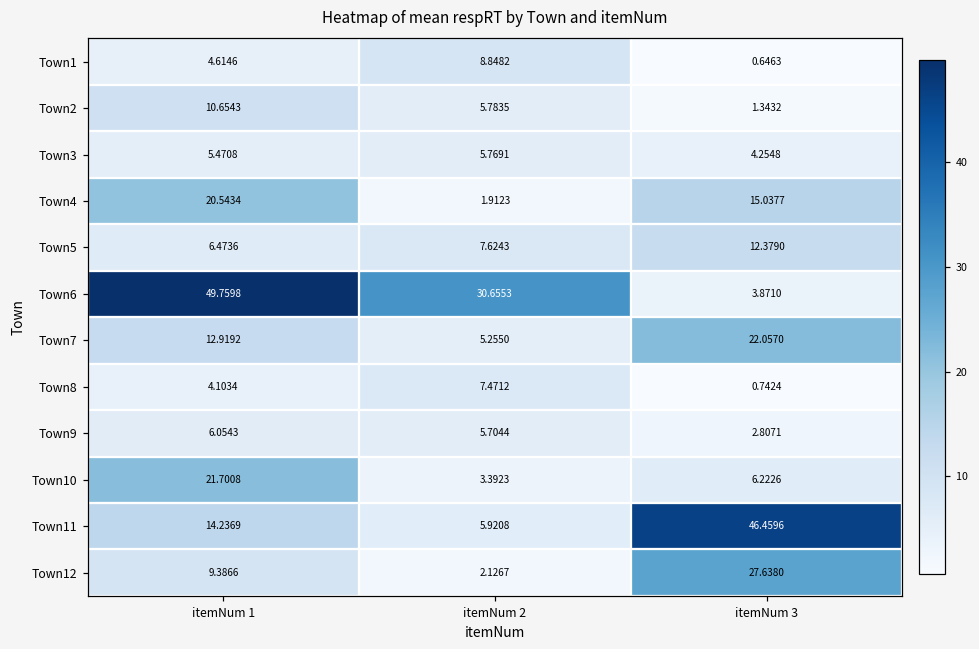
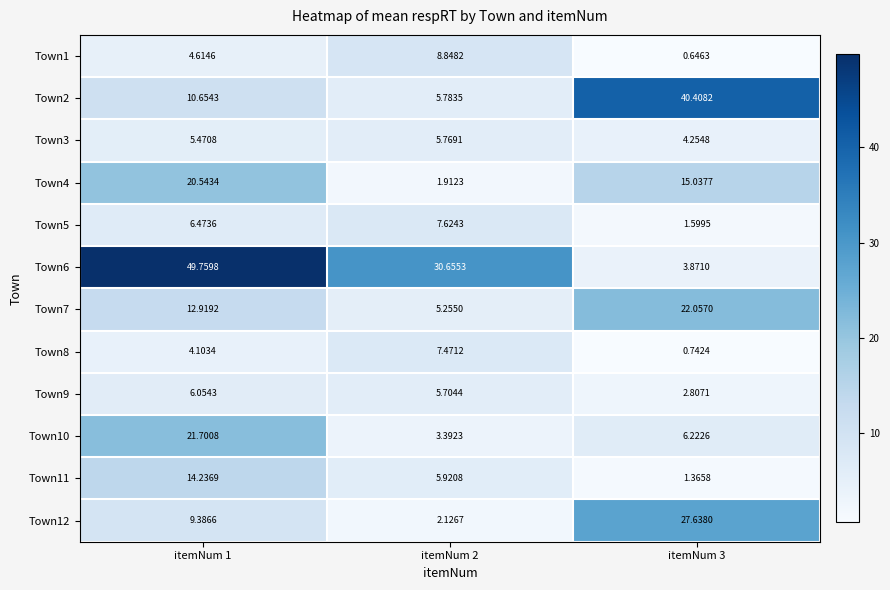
  {
    "Town1": {
      "itemNum 1": 4.6146,
      "itemNum 2": 8.8482,
      "itemNum 3": 0.6463
    },
    "Town2": {
      "itemNum 1": 10.6543,
      "itemNum 2": 5.7835,
-     "itemNum 3": 1.3432
+     "itemNum 3": 40.4082
    },
    "Town3": {
      "itemNum 1": 5.4708,
      "itemNum 2": 5.7691,
      "itemNum 3": 4.2548
    },
    "Town4": {
      "itemNum 1": 20.5434,
      "itemNum 2": 1.9123,
      "itemNum 3": 15.0377
    },
    "Town5": {
      "itemNum 1": 6.4736,
      "itemNum 2": 7.6243,
-     "itemNum 3": 12.3790
+     "itemNum 3": 1.5995
    },
    "Town6": {
      "itemNum 1": 49.7598,
      "itemNum 2": 30.6553,
      "itemNum 3": 3.8710
    },
    "Town7": {
      "itemNum 1": 12.9192,
      "itemNum 2": 5.2550,
      "itemNum 3": 22.0570
    },
    "Town8": {
      "itemNum 1": 4.1034,
      "itemNum 2": 7.4712,
      "itemNum 3": 0.7424
    },
    "Town9": {
      "itemNum 1": 6.0543,
      "itemNum 2": 5.7044,
      "itemNum 3": 2.8071
    },
    "Town10": {
      "itemNum 1": 21.7008,
      "itemNum 2": 3.3923,
      "itemNum 3": 6.2226
    },
    "Town11": {
      "itemNum 1": 14.2369,
      "itemNum 2": 5.9208,
-     "itemNum 3": 46.4596
+     "itemNum 3": 1.3658
    },
    "Town12": {
      "itemNum 1": 9.3866,
      "itemNum 2": 2.1267,
      "itemNum 3": 27.6380
    }
  }
